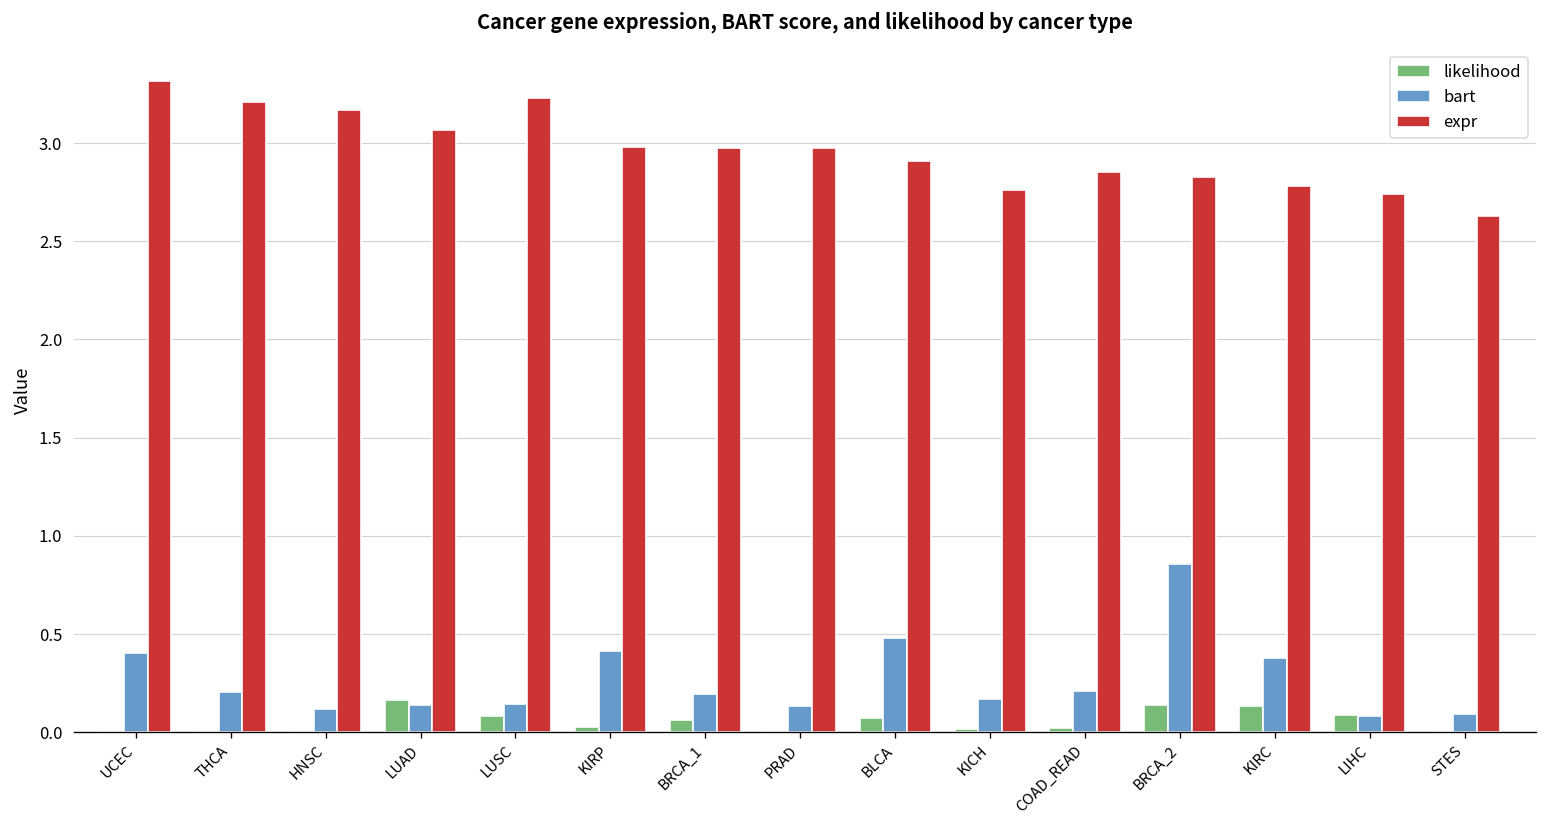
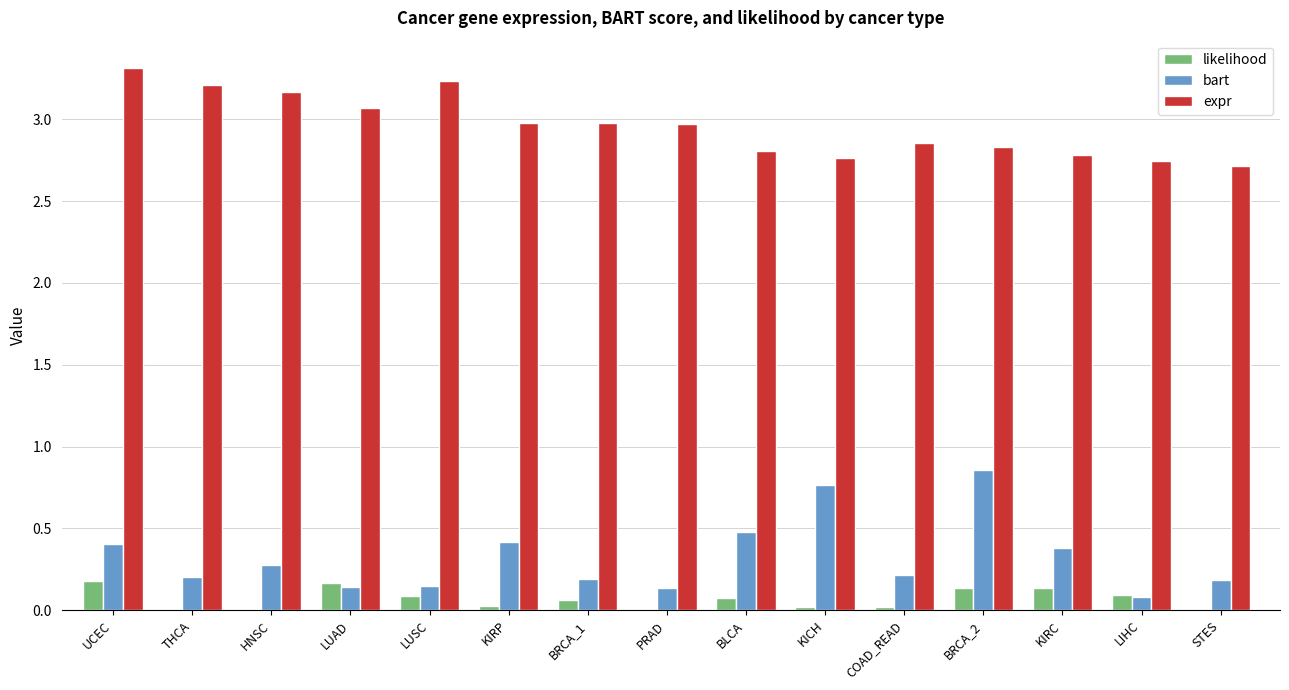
  {
    "likelihood": {
-     "UCEC": 0.01,
+     "UCEC": 0.18,
      "LUAD": 0.17,
      "LUSC": 0.08,
      "KIRP": 0.03,
      "BRCA_1": 0.06,
      "BLCA": 0.07,
      "KICH": 0.02,
      "COAD_READ": 0.02,
      "BRCA_2": 0.14,
      "KIRC": 0.14,
      "LIHC": 0.09
    },
    "bart": {
      "UCEC": 0.40,
      "THCA": 0.21,
-     "HNSC": 0.12,
+     "HNSC": 0.28,
      "LUAD": 0.14,
      "LUSC": 0.15,
      "KIRP": 0.41,
      "BRCA_1": 0.19,
      "PRAD": 0.14,
      "BLCA": 0.48,
-     "KICH": 0.17,
+     "KICH": 0.77,
      "COAD_READ": 0.21,
      "BRCA_2": 0.86,
      "KIRC": 0.38,
      "LIHC": 0.08,
-     "STES": 0.09
+     "STES": 0.18
    },
    "expr": {
      "UCEC": 3.31,
      "THCA": 3.21,
      "HNSC": 3.17,
      "LUAD": 3.07,
      "LUSC": 3.23,
      "KIRP": 2.98,
      "BRCA_1": 2.98,
      "PRAD": 2.97,
-     "BLCA": 2.91,
+     "BLCA": 2.81,
      "KICH": 2.76,
      "COAD_READ": 2.85,
      "BRCA_2": 2.83,
      "KIRC": 2.78,
      "LIHC": 2.74,
-     "STES": 2.63
+     "STES": 2.72
    }
  }
